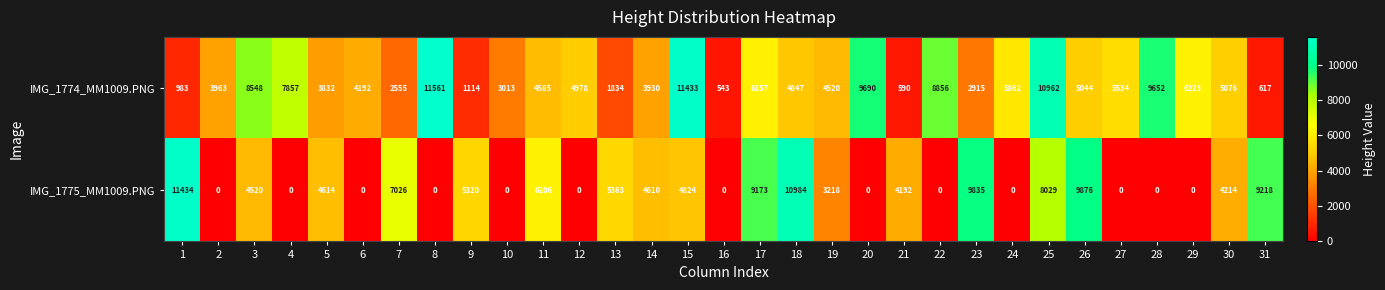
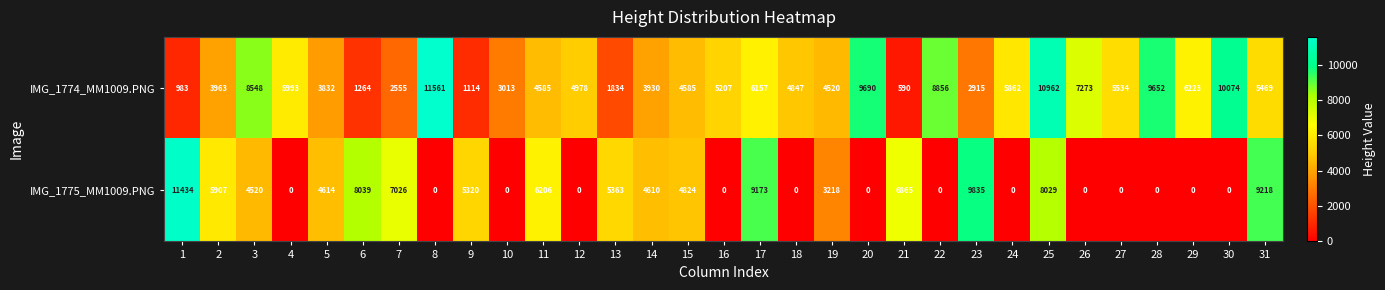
  {
    "IMG_1774_MM1009.PNG": {
      "1": 983,
      "2": 3963,
      "3": 8548,
-     "4": 7857,
+     "4": 5993,
      "5": 3832,
-     "6": 4192,
+     "6": 1264,
      "7": 2555,
      "8": 11561,
      "9": 1114,
      "10": 3013,
      "11": 4585,
      "12": 4978,
      "13": 1834,
      "14": 3930,
-     "15": 11433,
-     "16": 543,
+     "15": 4585,
+     "16": 5207,
      "17": 6157,
      "18": 4847,
      "19": 4520,
      "20": 9690,
      "21": 590,
      "22": 8856,
      "23": 2915,
      "24": 5862,
      "25": 10962,
-     "26": 5044,
+     "26": 7273,
      "27": 5534,
      "28": 9652,
      "29": 6223,
-     "30": 5076,
-     "31": 617
+     "30": 10074,
+     "31": 5469
    },
    "IMG_1775_MM1009.PNG": {
      "1": 11434,
-     "2": 0,
+     "2": 5907,
      "3": 4520,
      "4": 0,
      "5": 4614,
-     "6": 0,
+     "6": 8039,
      "7": 7026,
      "8": 0,
      "9": 5320,
      "10": 0,
      "11": 6206,
      "12": 0,
      "13": 5363,
      "14": 4610,
      "15": 4824,
      "16": 0,
      "17": 9173,
-     "18": 10984,
+     "18": 0,
      "19": 3218,
      "20": 0,
-     "21": 4192,
+     "21": 6865,
      "22": 0,
      "23": 9835,
      "24": 0,
      "25": 8029,
-     "26": 9876,
+     "26": 0,
      "27": 0,
      "28": 0,
      "29": 0,
-     "30": 4214,
+     "30": 0,
      "31": 9218
    }
  }
